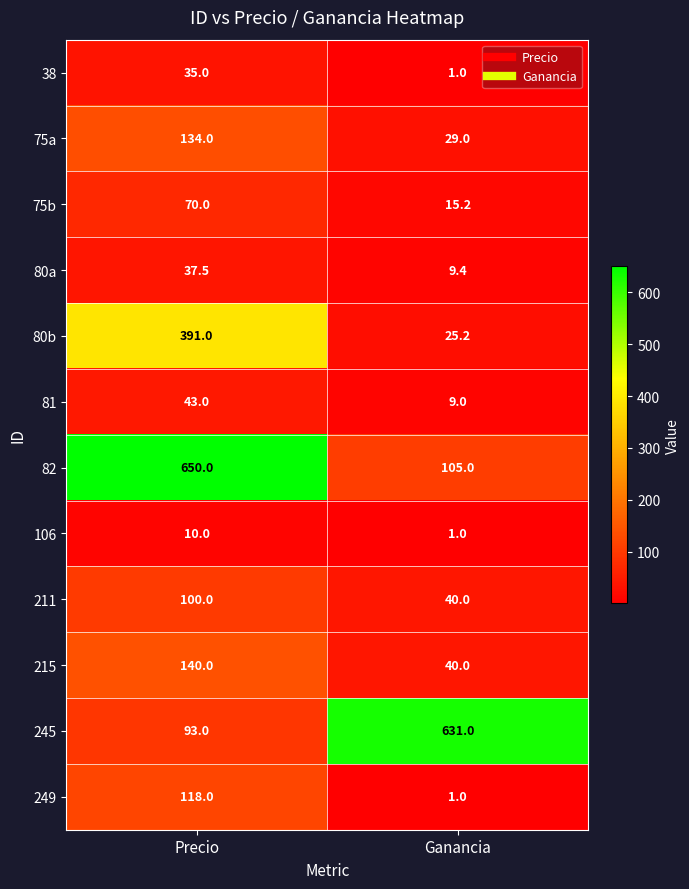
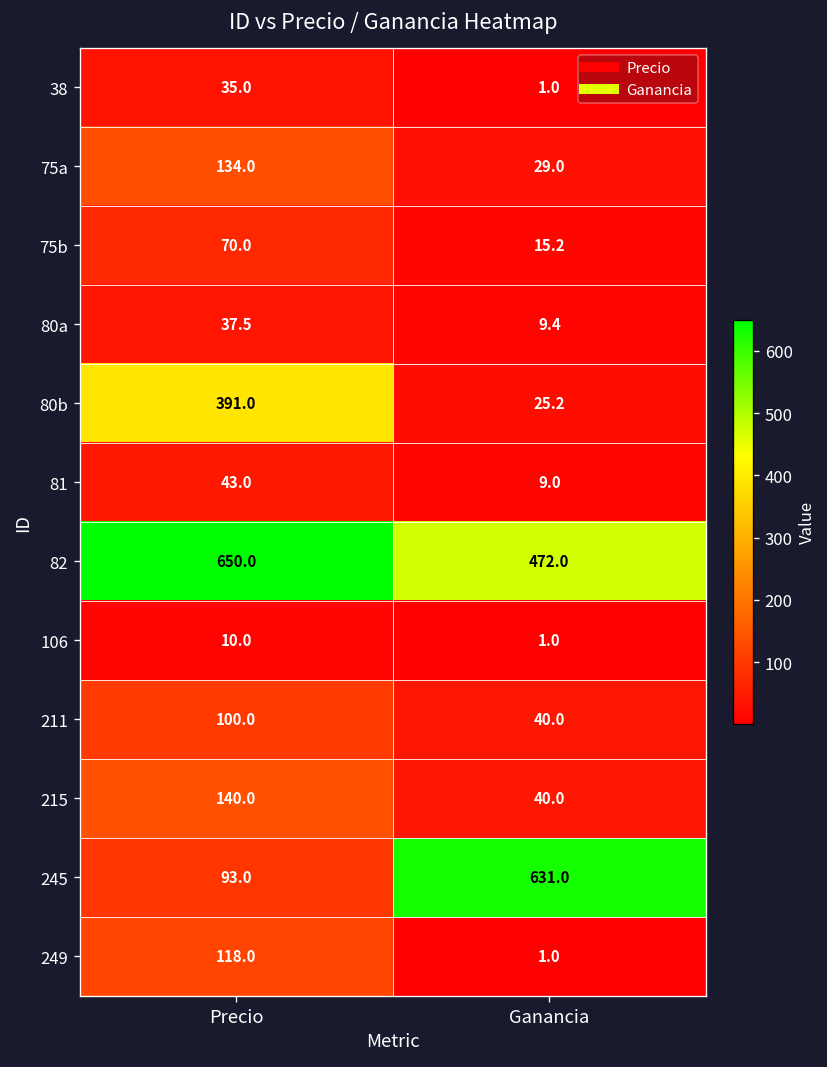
  {
    "38": {
      "Precio": 35.0,
      "Ganancia": 1.0
    },
    "75a": {
      "Precio": 134.0,
      "Ganancia": 29.0
    },
    "75b": {
      "Precio": 70.0,
      "Ganancia": 15.2
    },
    "80a": {
      "Precio": 37.5,
      "Ganancia": 9.4
    },
    "80b": {
      "Precio": 391.0,
      "Ganancia": 25.2
    },
    "81": {
      "Precio": 43.0,
      "Ganancia": 9.0
    },
    "82": {
      "Precio": 650.0,
-     "Ganancia": 105.0
+     "Ganancia": 472.0
    },
    "106": {
      "Precio": 10.0,
      "Ganancia": 1.0
    },
    "211": {
      "Precio": 100.0,
      "Ganancia": 40.0
    },
    "215": {
      "Precio": 140.0,
      "Ganancia": 40.0
    },
    "245": {
      "Precio": 93.0,
      "Ganancia": 631.0
    },
    "249": {
      "Precio": 118.0,
      "Ganancia": 1.0
    }
  }
